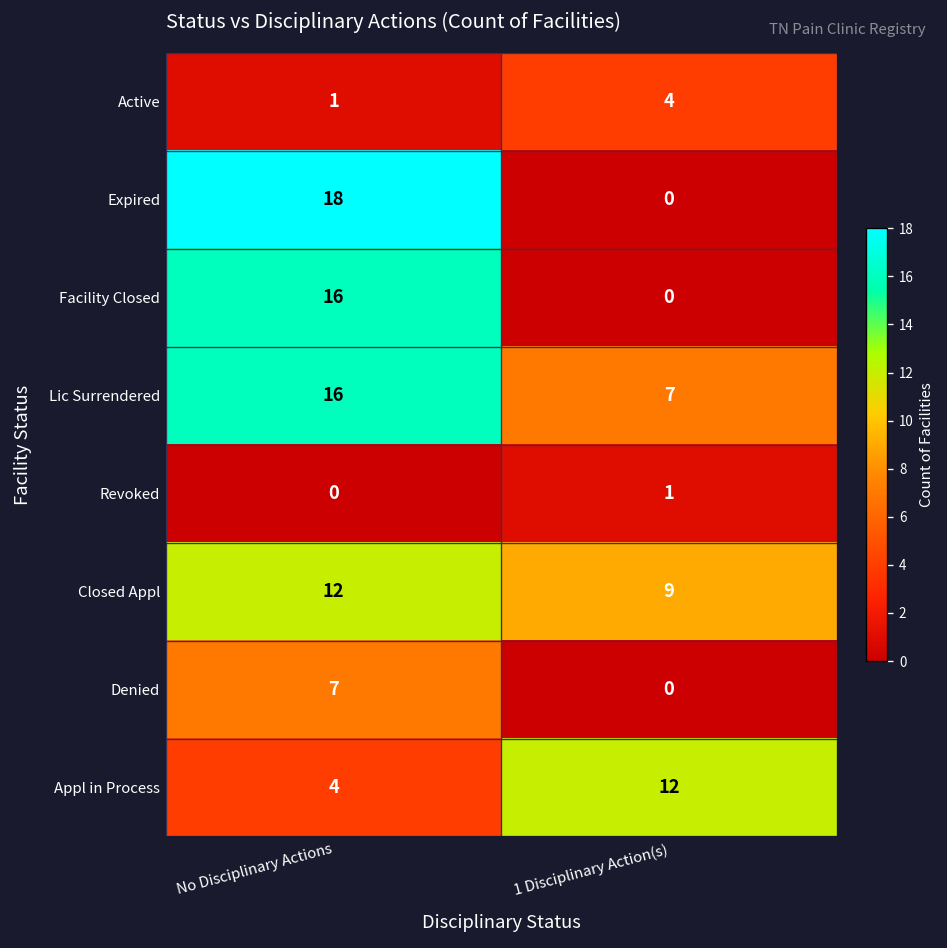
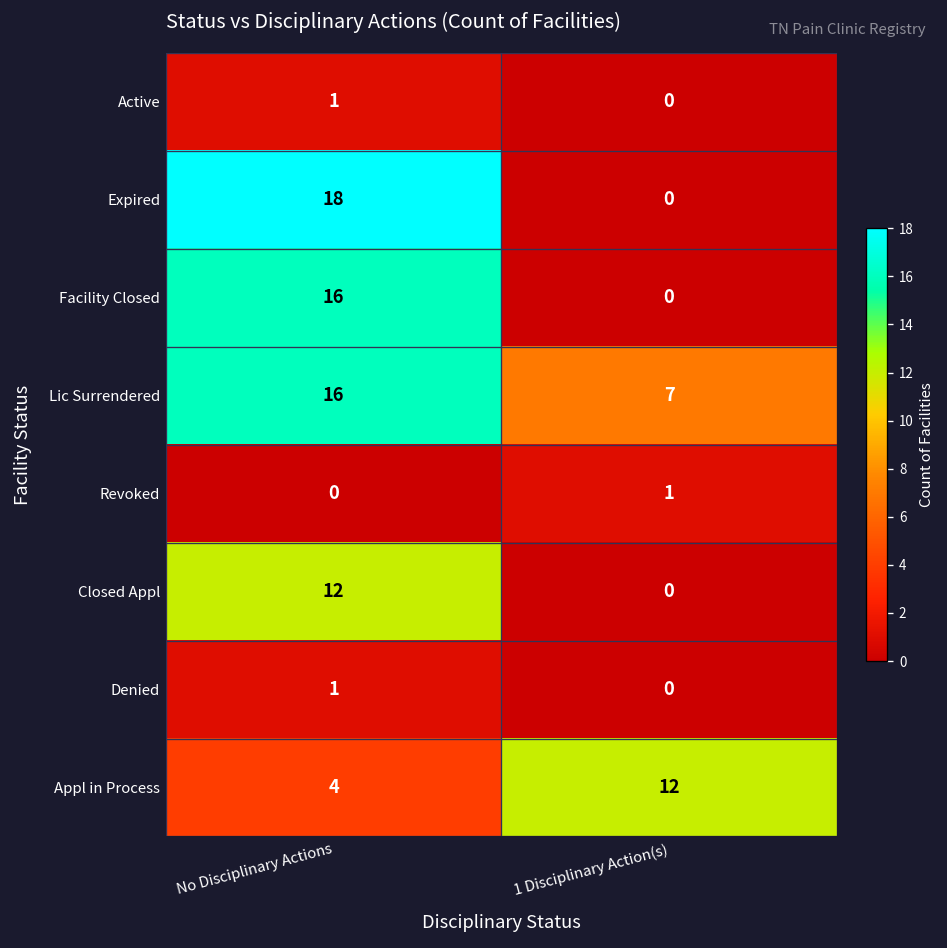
  {
    "Active": {
      "No Disciplinary Actions": 1,
-     "1 Disciplinary Action(s)": 4
+     "1 Disciplinary Action(s)": 0
    },
    "Expired": {
      "No Disciplinary Actions": 18,
      "1 Disciplinary Action(s)": 0
    },
    "Facility Closed": {
      "No Disciplinary Actions": 16,
      "1 Disciplinary Action(s)": 0
    },
    "Lic Surrendered": {
      "No Disciplinary Actions": 16,
      "1 Disciplinary Action(s)": 7
    },
    "Revoked": {
      "No Disciplinary Actions": 0,
      "1 Disciplinary Action(s)": 1
    },
    "Closed Appl": {
      "No Disciplinary Actions": 12,
-     "1 Disciplinary Action(s)": 9
+     "1 Disciplinary Action(s)": 0
    },
    "Denied": {
-     "No Disciplinary Actions": 7,
+     "No Disciplinary Actions": 1,
      "1 Disciplinary Action(s)": 0
    },
    "Appl in Process": {
      "No Disciplinary Actions": 4,
      "1 Disciplinary Action(s)": 12
    }
  }
